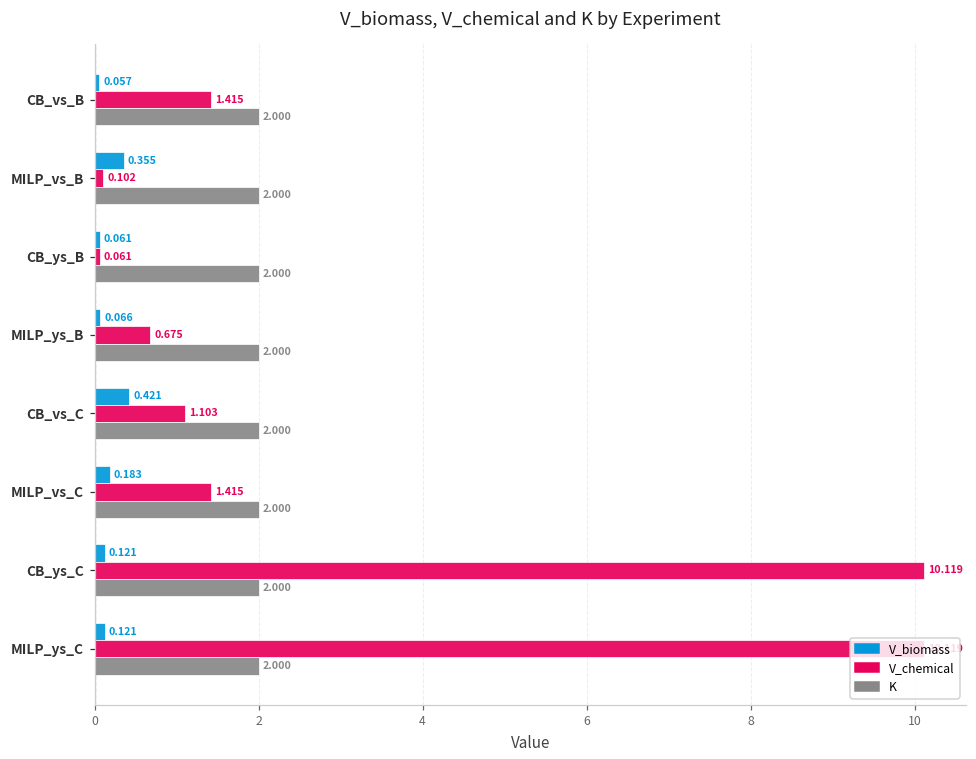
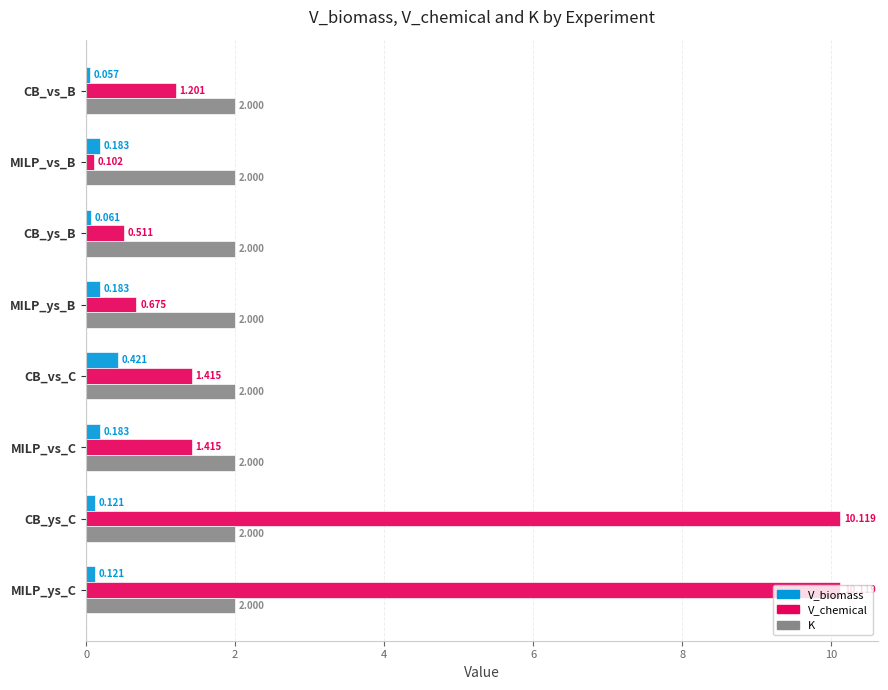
  {
    "V_biomass": {
      "CB_vs_B": 0.057,
-     "MILP_vs_B": 0.355,
+     "MILP_vs_B": 0.183,
      "CB_ys_B": 0.061,
-     "MILP_ys_B": 0.066,
+     "MILP_ys_B": 0.183,
      "CB_vs_C": 0.421,
      "MILP_vs_C": 0.183,
      "CB_ys_C": 0.121,
      "MILP_ys_C": 0.121
    },
    "V_chemical": {
-     "CB_vs_B": 1.415,
+     "CB_vs_B": 1.201,
      "MILP_vs_B": 0.102,
-     "CB_ys_B": 0.061,
+     "CB_ys_B": 0.511,
      "MILP_ys_B": 0.675,
-     "CB_vs_C": 1.103,
+     "CB_vs_C": 1.415,
      "MILP_vs_C": 1.415,
      "CB_ys_C": 10.119
    },
    "K": {
      "CB_vs_B": 2.000,
      "MILP_vs_B": 2.000,
      "CB_ys_B": 2.000,
      "MILP_ys_B": 2.000,
      "CB_vs_C": 2.000,
      "MILP_vs_C": 2.000,
      "CB_ys_C": 2.000,
      "MILP_ys_C": 2.000
    }
  }
